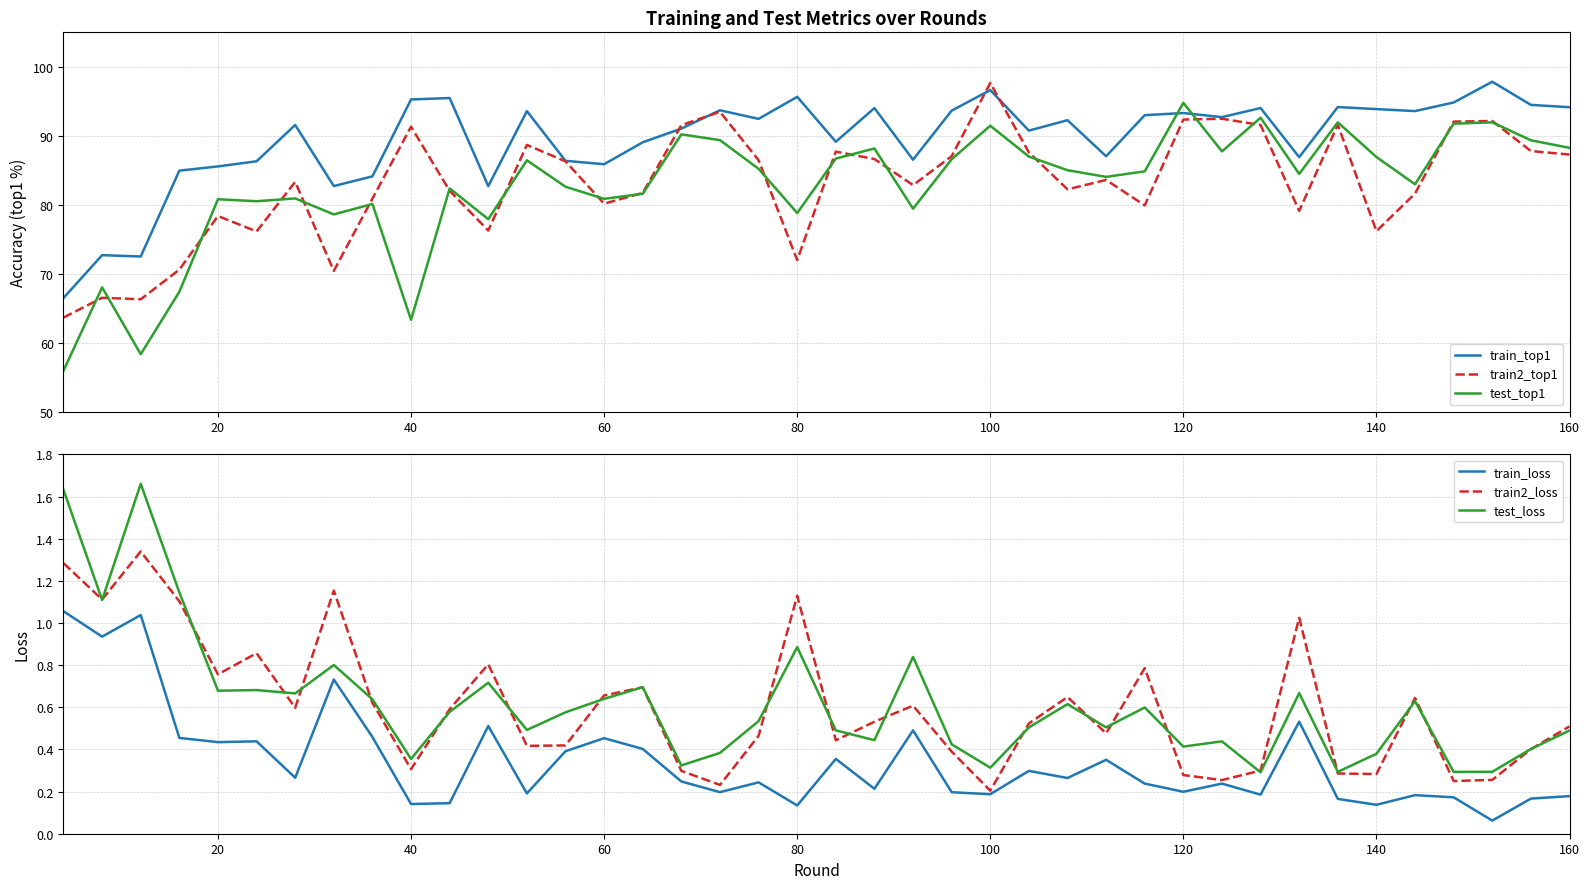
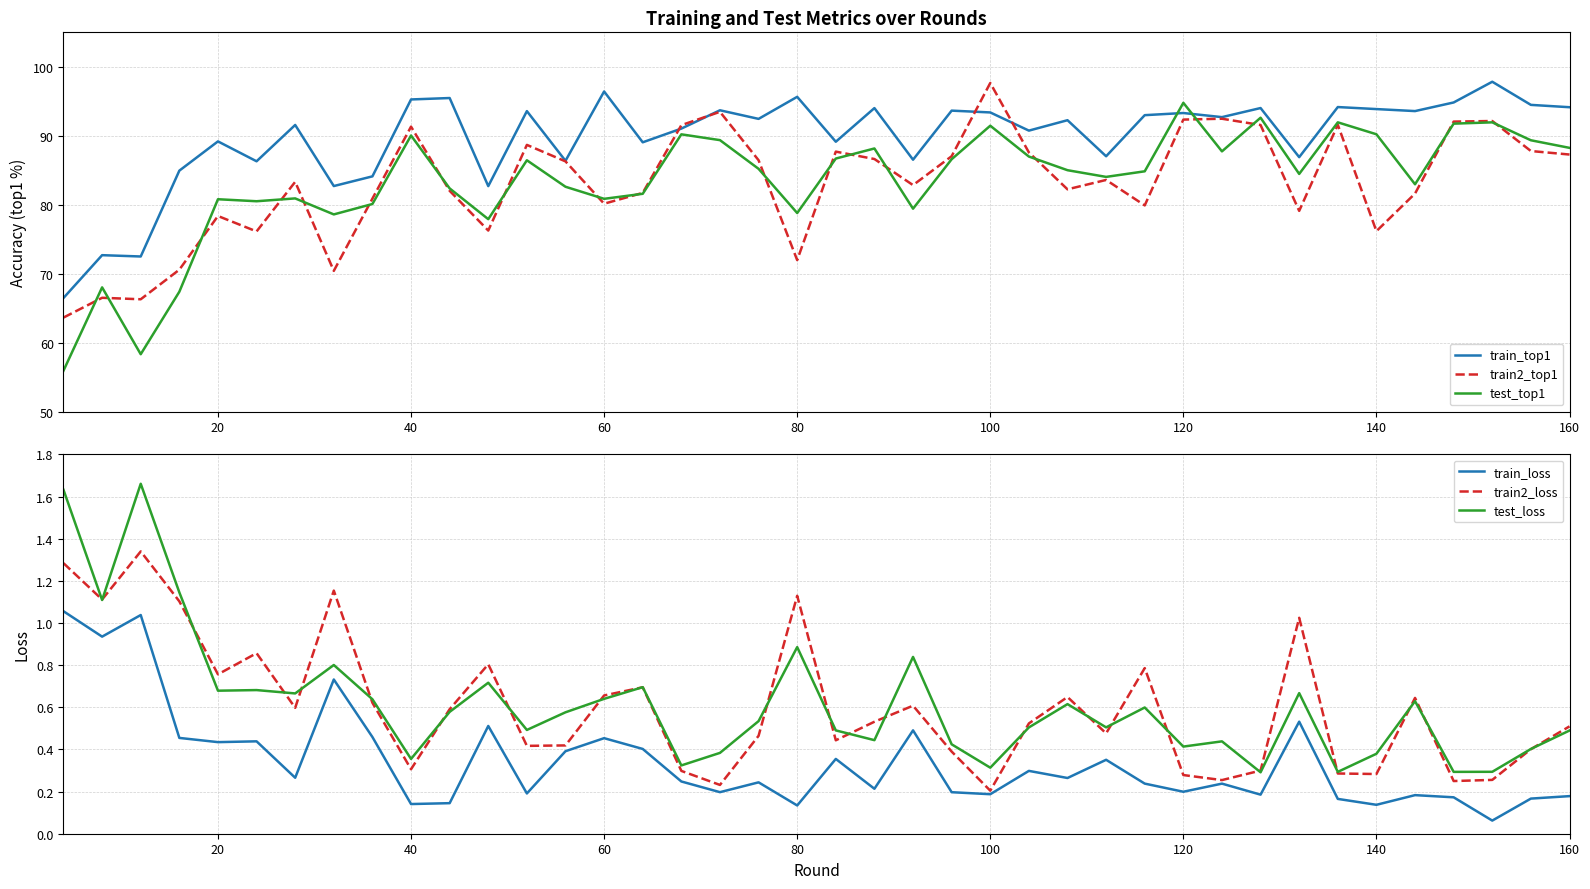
  {
    "Training and Test Metrics over Rounds": {
      "train_top1": {
-       "20": 86,
+       "20": 89,
        "40": 95,
-       "60": 86,
+       "60": 96,
        "80": 96,
-       "100": 97,
+       "100": 93,
        "120": 93,
        "140": 94,
        "160": 94
      },
      "train2_top1": {
        "20": 78,
        "40": 91,
        "60": 80,
        "80": 72,
        "100": 98,
        "120": 92,
        "140": 76,
        "160": 87
      },
      "test_top1": {
        "20": 81,
-       "40": 63,
+       "40": 90,
        "60": 81,
        "80": 79,
        "100": 91,
        "120": 95,
-       "140": 87,
+       "140": 90,
        "160": 88
      }
    }
  }
